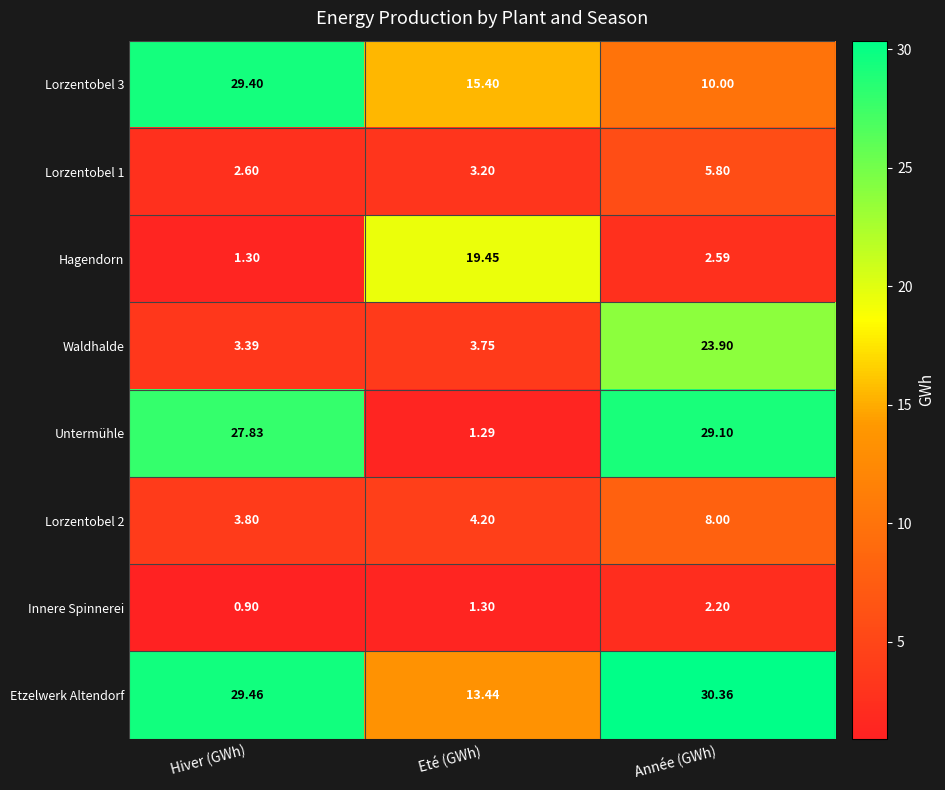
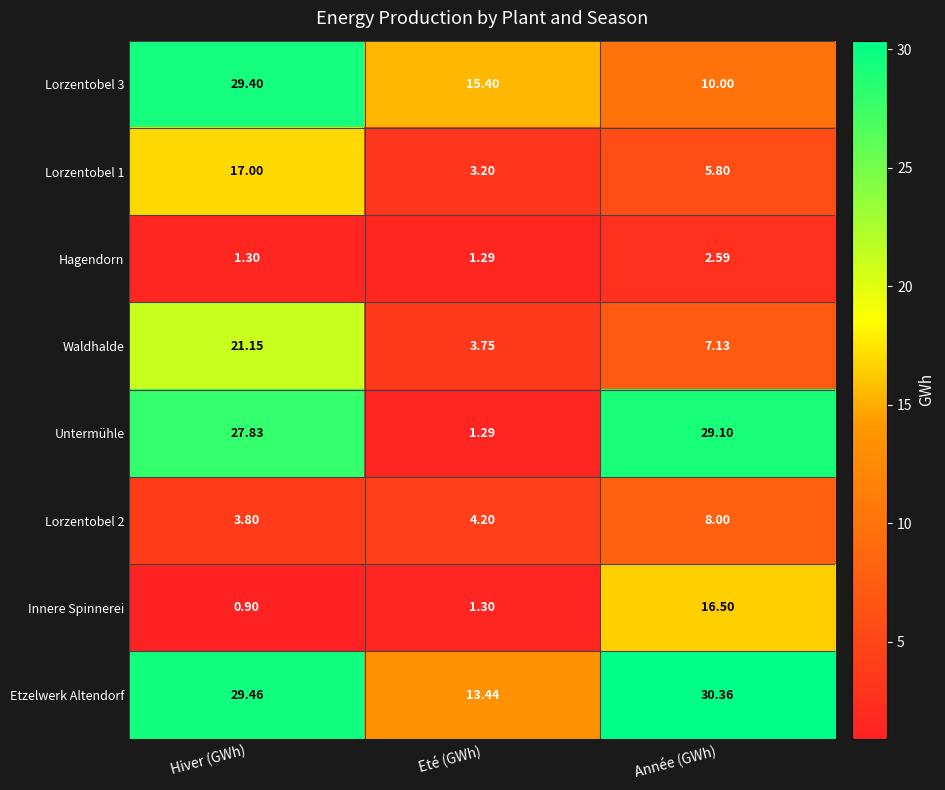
  {
    "Lorzentobel 3": {
      "Hiver (GWh)": 29.40,
      "Eté (GWh)": 15.40,
      "Année (GWh)": 10.00
    },
    "Lorzentobel 1": {
-     "Hiver (GWh)": 2.60,
+     "Hiver (GWh)": 17.00,
      "Eté (GWh)": 3.20,
      "Année (GWh)": 5.80
    },
    "Hagendorn": {
      "Hiver (GWh)": 1.30,
-     "Eté (GWh)": 19.45,
+     "Eté (GWh)": 1.29,
      "Année (GWh)": 2.59
    },
    "Waldhalde": {
-     "Hiver (GWh)": 3.39,
+     "Hiver (GWh)": 21.15,
      "Eté (GWh)": 3.75,
-     "Année (GWh)": 23.90
+     "Année (GWh)": 7.13
    },
    "Untermühle": {
      "Hiver (GWh)": 27.83,
      "Eté (GWh)": 1.29,
      "Année (GWh)": 29.10
    },
    "Lorzentobel 2": {
      "Hiver (GWh)": 3.80,
      "Eté (GWh)": 4.20,
      "Année (GWh)": 8.00
    },
    "Innere Spinnerei": {
      "Hiver (GWh)": 0.90,
      "Eté (GWh)": 1.30,
-     "Année (GWh)": 2.20
+     "Année (GWh)": 16.50
    },
    "Etzelwerk Altendorf": {
      "Hiver (GWh)": 29.46,
      "Eté (GWh)": 13.44,
      "Année (GWh)": 30.36
    }
  }
